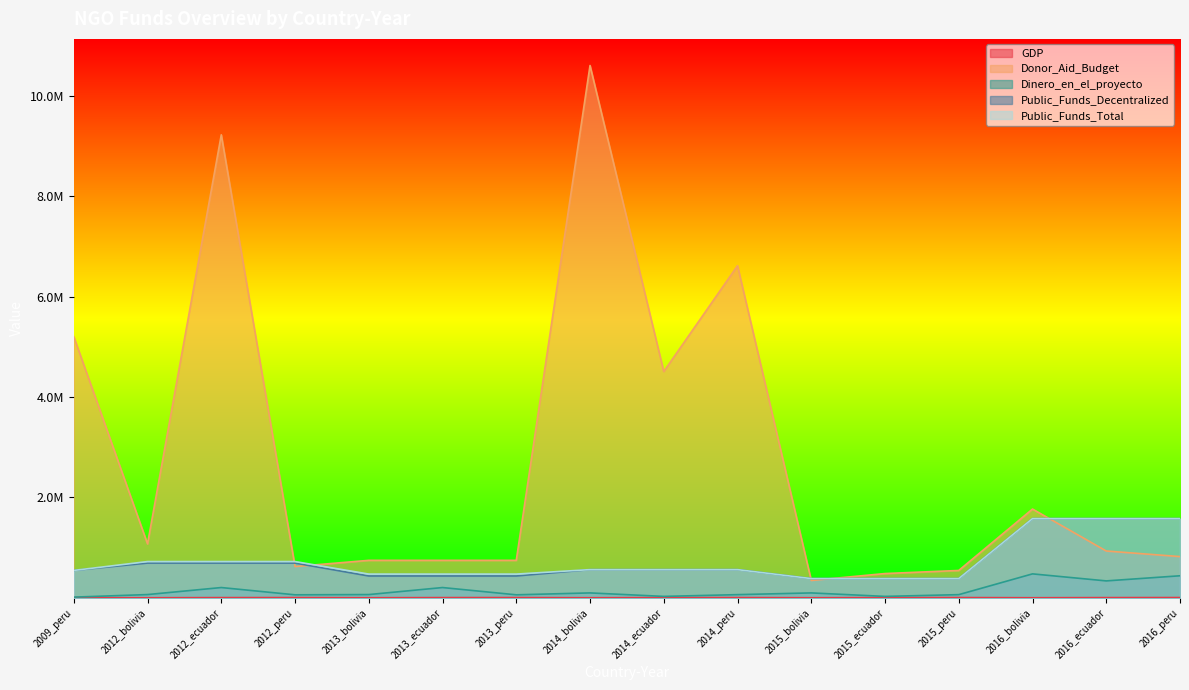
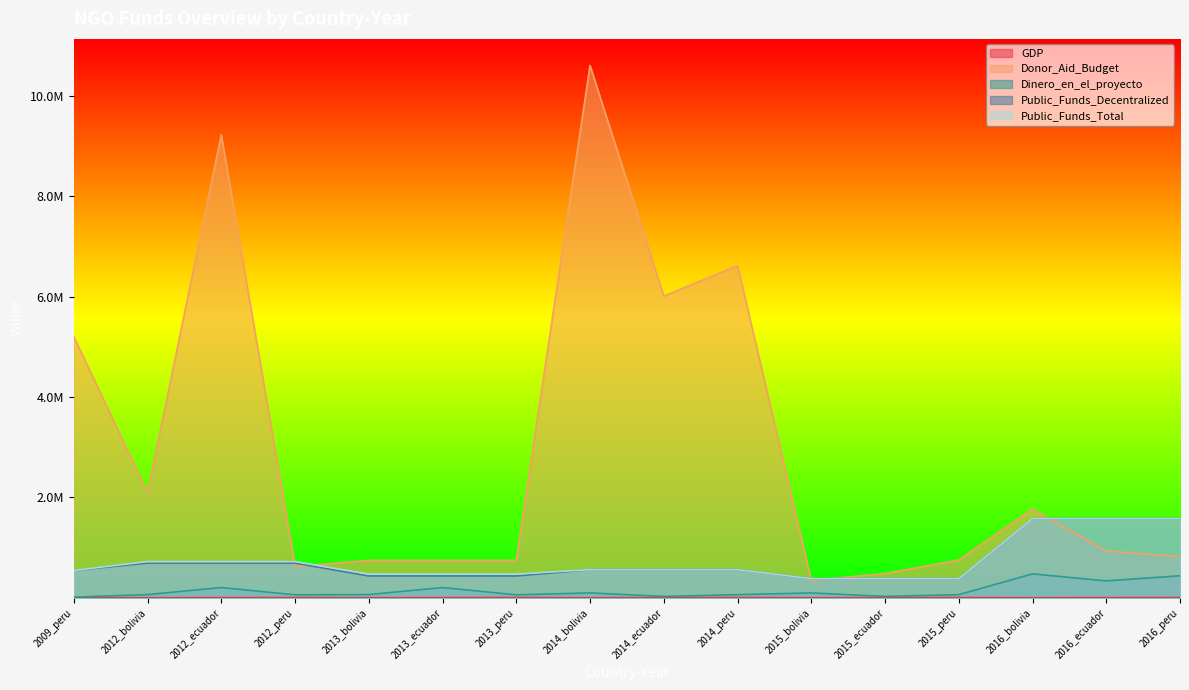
  {
    "GDP": {
      "2012_bolivia": 0,
      "2012_ecuador": 0,
      "2012_peru": 0,
      "2013_bolivia": 0,
      "2013_ecuador": 0,
      "2013_peru": 0,
      "2014_bolivia": 0,
      "2014_peru": 0,
      "2015_bolivia": 0,
      "2015_peru": 0,
      "2016_bolivia": 0,
      "2016_ecuador": 0,
      "2016_peru": 0
    },
    "Donor_Aid_Budget": {
      "2009_peru": 5200000,
-     "2012_bolivia": 1100000,
+     "2012_bolivia": 2100000,
      "2012_ecuador": 9200000,
      "2012_peru": 600000,
      "2013_bolivia": 700000,
      "2013_ecuador": 700000,
      "2013_peru": 700000,
      "2014_bolivia": 10600000,
-     "2014_ecuador": 4500000,
+     "2014_ecuador": 6000000,
      "2014_peru": 6600000,
      "2015_ecuador": 500000,
-     "2015_peru": 500000,
+     "2015_peru": 800000,
      "2016_bolivia": 1800000,
      "2016_ecuador": 900000,
      "2016_peru": 800000
    }
  }
